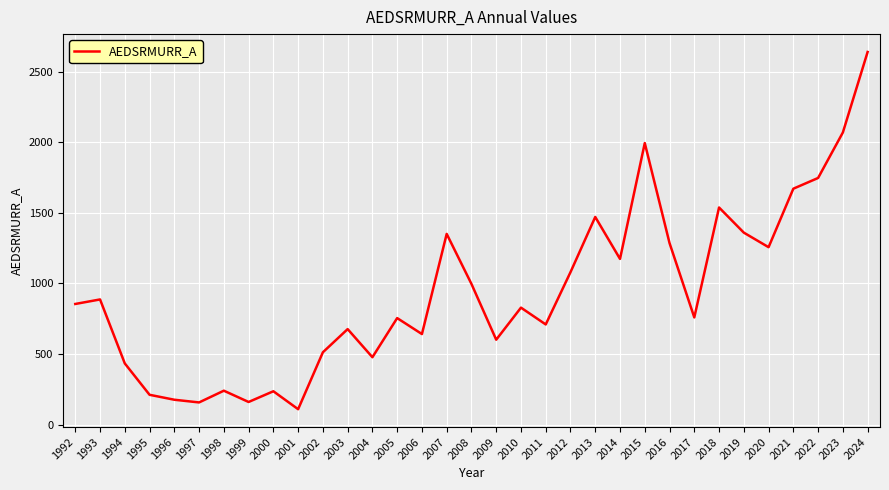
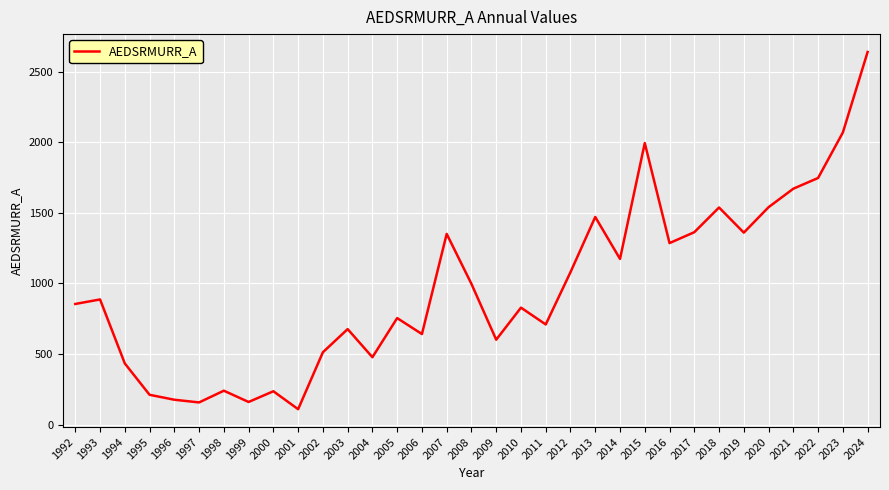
  {
    "1992": 860,
    "1993": 890,
    "1994": 430,
    "1995": 210,
    "1996": 180,
    "1997": 160,
    "1998": 240,
    "1999": 160,
    "2000": 240,
    "2001": 110,
    "2002": 510,
    "2003": 680,
    "2004": 480,
    "2005": 760,
    "2006": 640,
    "2007": 1350,
    "2008": 1000,
    "2009": 600,
    "2010": 830,
    "2011": 710,
    "2012": 1080,
    "2013": 1470,
    "2014": 1170,
    "2015": 1990,
    "2016": 1290,
-   "2017": 760,
+   "2017": 1360,
    "2018": 1540,
    "2019": 1360,
-   "2020": 1260,
+   "2020": 1540,
    "2021": 1670,
    "2022": 1750,
    "2023": 2070,
    "2024": 2640
  }
